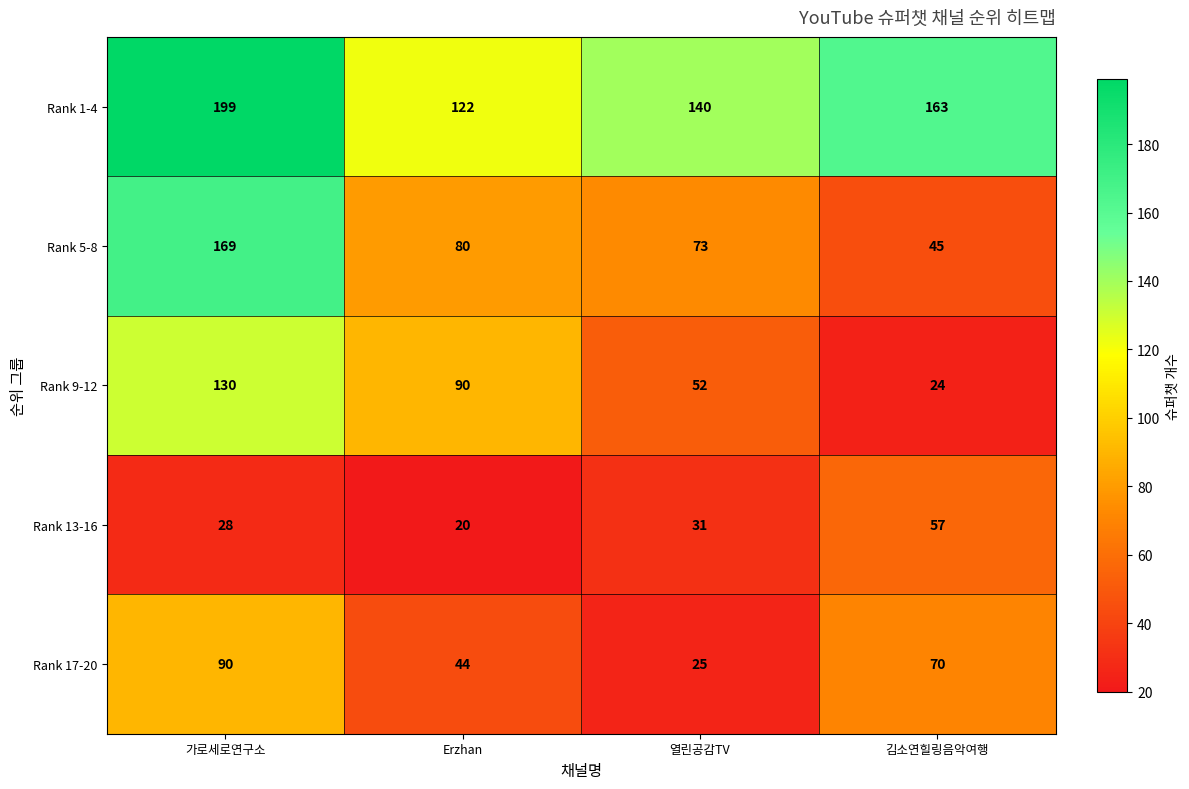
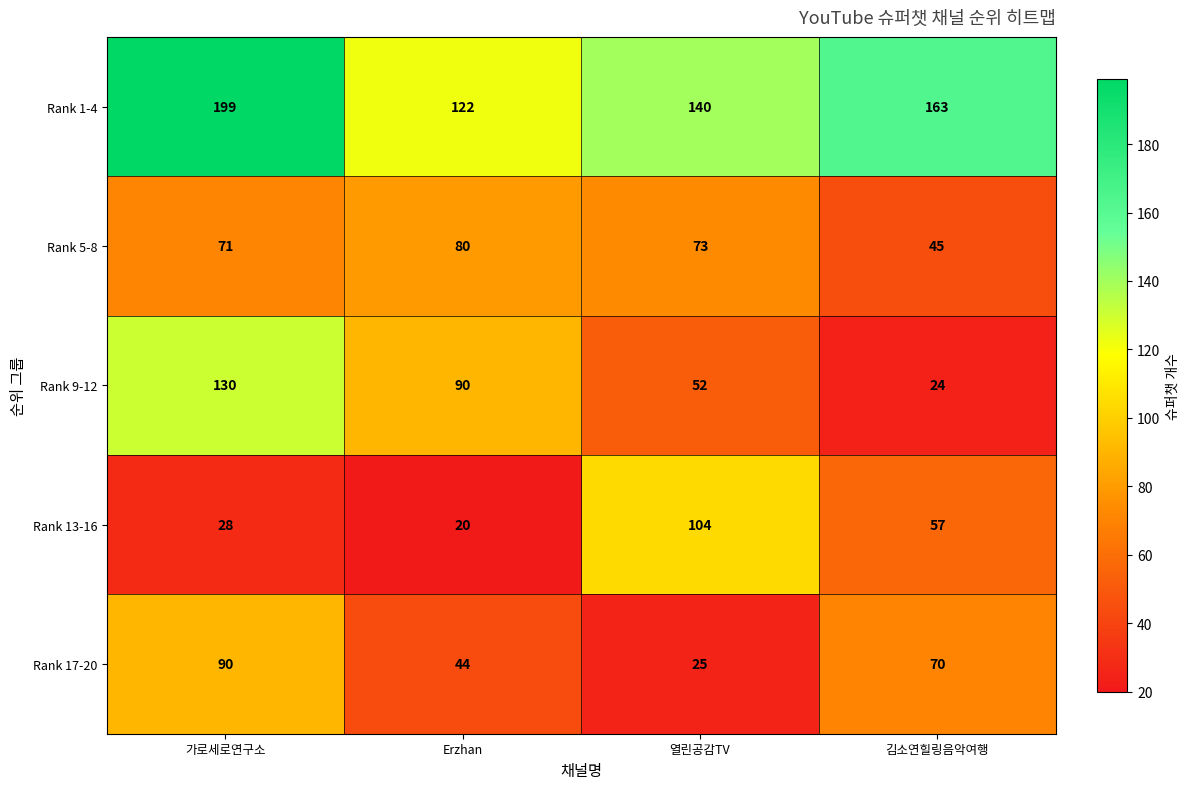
  {
    "Rank 1-4": {
      "가로세로연구소": 199,
      "Erzhan": 122,
      "열린공감TV": 140,
      "김소연힐링음악여행": 163
    },
    "Rank 5-8": {
-     "가로세로연구소": 169,
+     "가로세로연구소": 71,
      "Erzhan": 80,
      "열린공감TV": 73,
      "김소연힐링음악여행": 45
    },
    "Rank 9-12": {
      "가로세로연구소": 130,
      "Erzhan": 90,
      "열린공감TV": 52,
      "김소연힐링음악여행": 24
    },
    "Rank 13-16": {
      "가로세로연구소": 28,
      "Erzhan": 20,
-     "열린공감TV": 31,
+     "열린공감TV": 104,
      "김소연힐링음악여행": 57
    },
    "Rank 17-20": {
      "가로세로연구소": 90,
      "Erzhan": 44,
      "열린공감TV": 25,
      "김소연힐링음악여행": 70
    }
  }
